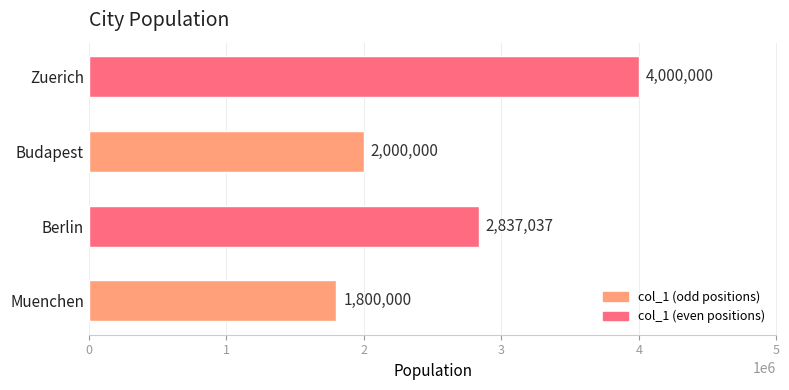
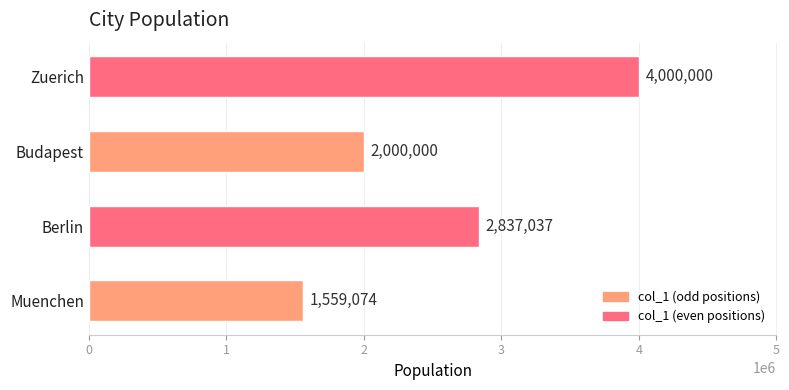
  {
    "Zuerich": "4,000,000",
    "Budapest": "2,000,000",
    "Berlin": "2,837,037",
-   "Muenchen": "1,800,000"
+   "Muenchen": "1,559,074"
  }
